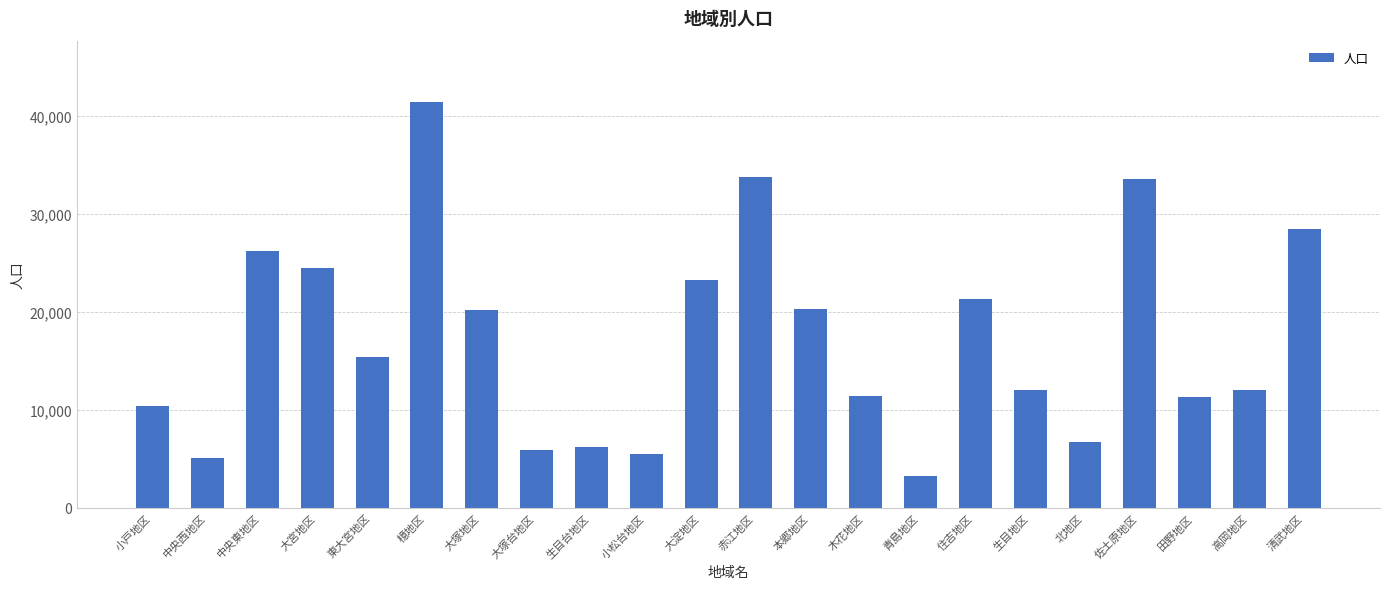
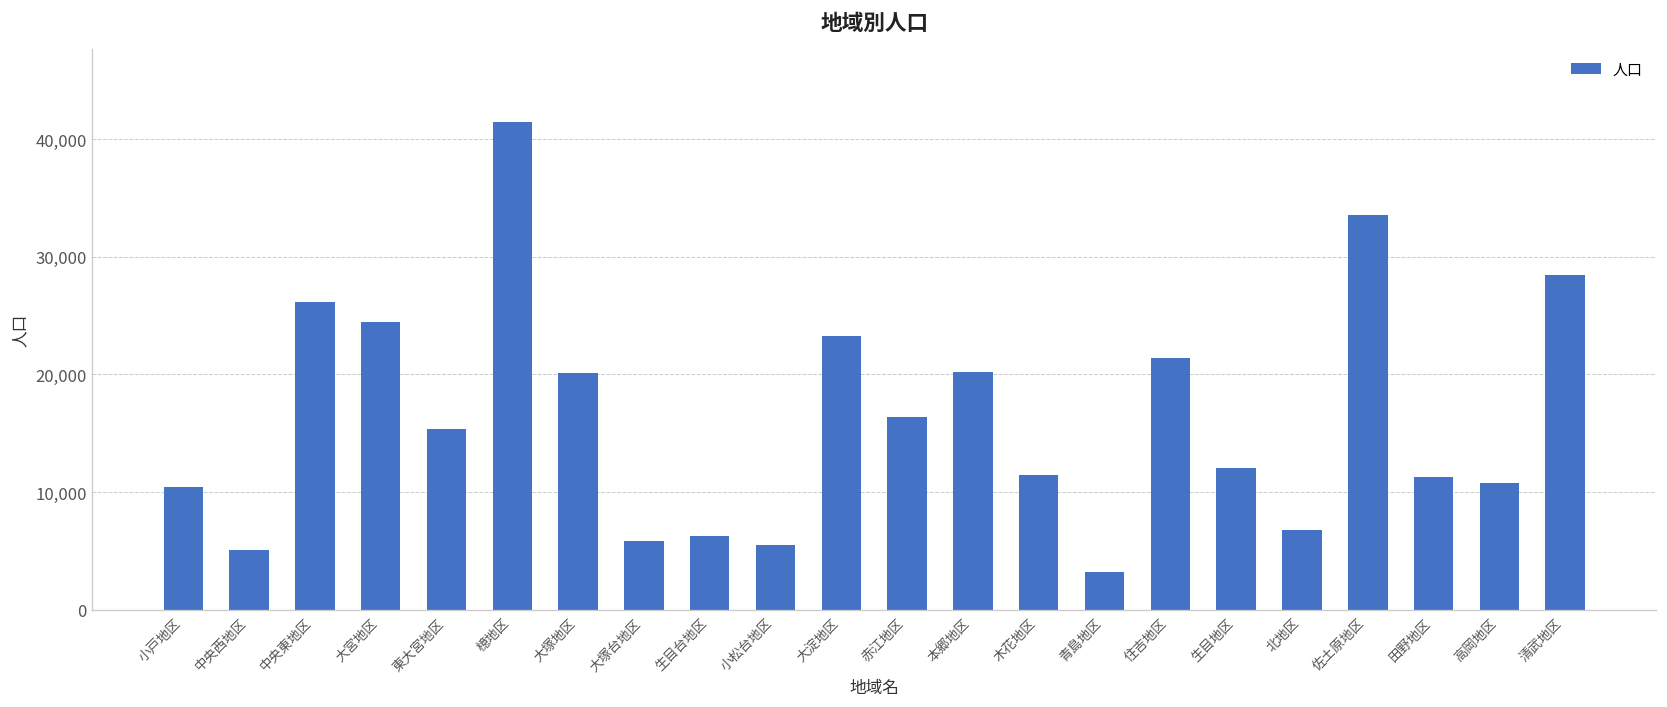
  {
    "小戸地区": "10,000",
    "中央西地区": "5,000",
    "中央東地区": "26,000",
    "大宮地区": "24,000",
    "東大宮地区": "15,000",
    "檍地区": "41,000",
    "大塚地区": "20,000",
    "大塚台地区": "6,000",
    "生目台地区": "6,000",
    "小松台地区": "5,000",
    "大淀地区": "23,000",
-   "赤江地区": "34,000",
+   "赤江地区": "16,000",
    "本郷地区": "20,000",
    "木花地区": "11,000",
    "青島地区": "3,000",
    "住吉地区": "21,000",
    "生目地区": "12,000",
    "北地区": "7,000",
    "佐土原地区": "34,000",
    "田野地区": "11,000",
-   "高岡地区": "12,000",
+   "高岡地区": "11,000",
    "清武地区": "28,000"
  }
